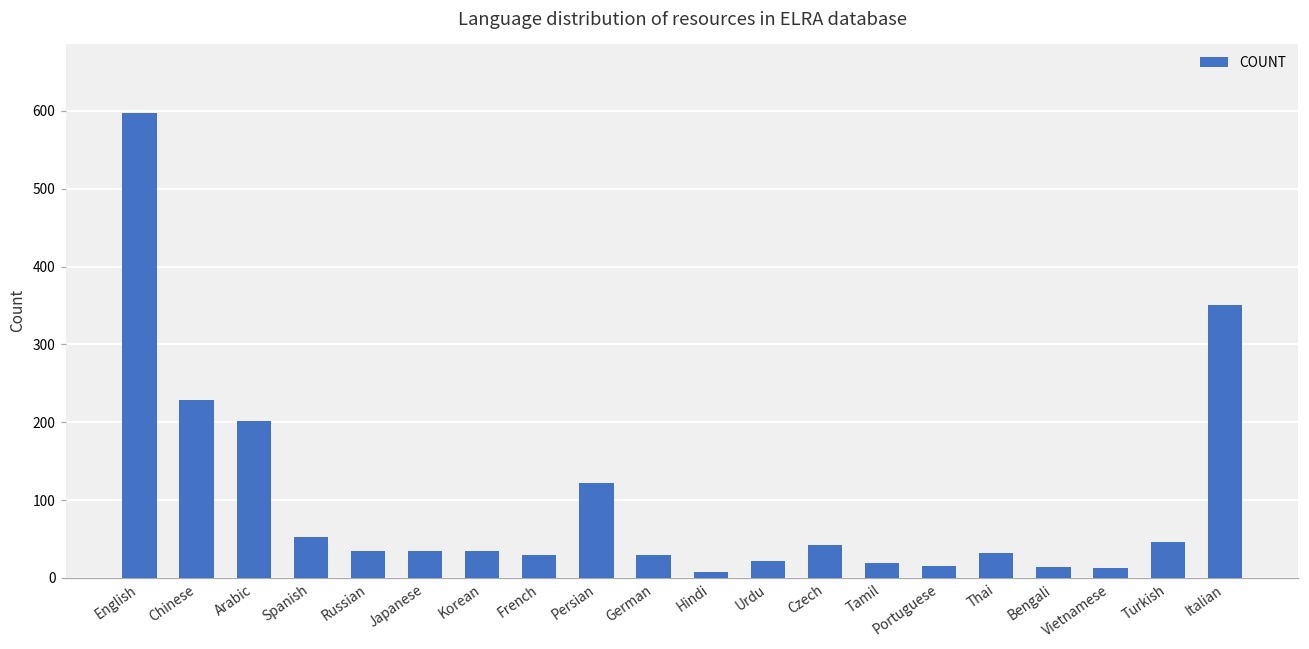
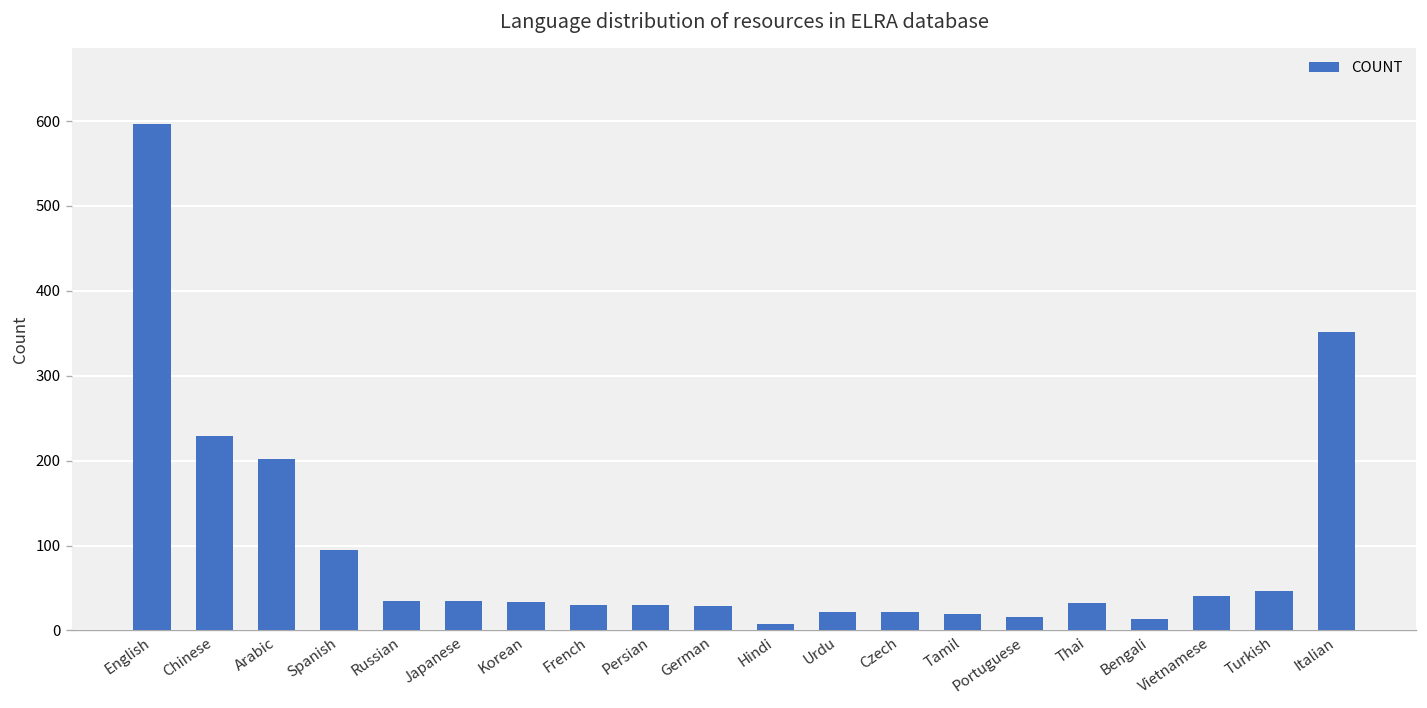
  {
    "English": 600,
    "Chinese": 230,
    "Arabic": 200,
-   "Spanish": 50,
+   "Spanish": 100,
    "Russian": 40,
    "Japanese": 40,
    "Korean": 30,
    "French": 30,
-   "Persian": 120,
+   "Persian": 30,
    "German": 30,
    "Hindi": 10,
    "Urdu": 20,
-   "Czech": 40,
+   "Czech": 20,
    "Tamil": 20,
    "Portuguese": 20,
    "Thai": 30,
    "Bengali": 10,
-   "Vietnamese": 10,
+   "Vietnamese": 40,
    "Turkish": 50,
    "Italian": 350
  }
